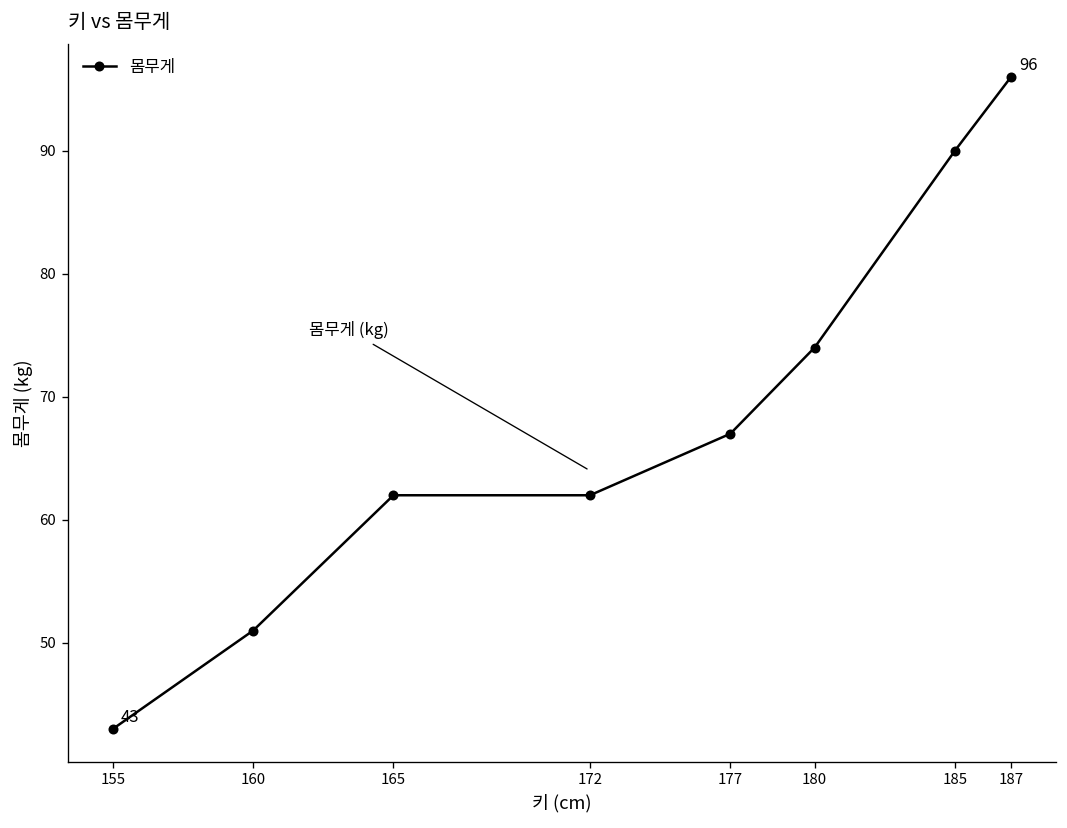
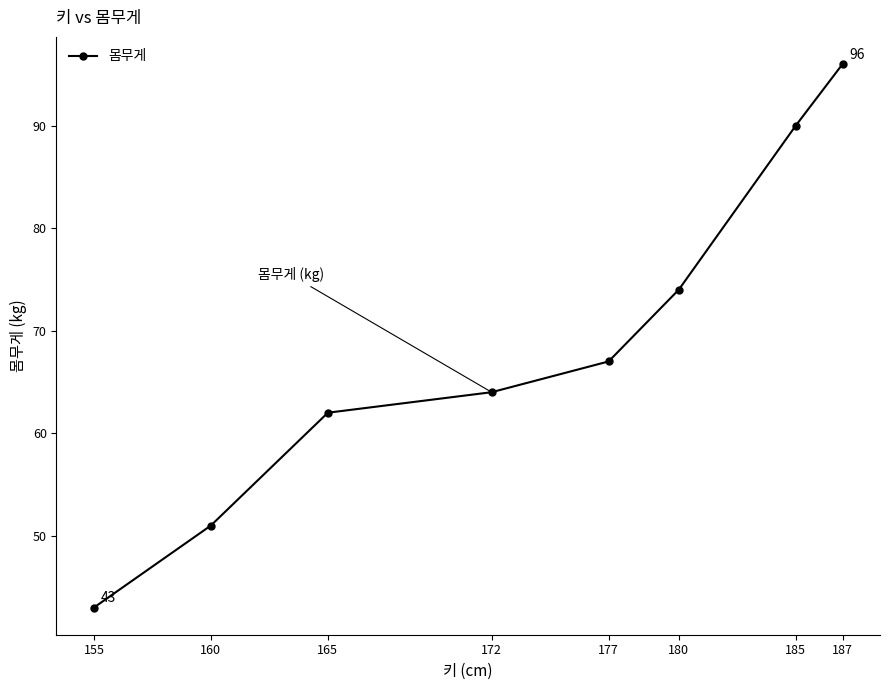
  {
    "160": 51,
    "165": 62,
-   "172": 62,
+   "172": 64,
    "177": 67,
    "180": 74,
    "185": 90
  }
